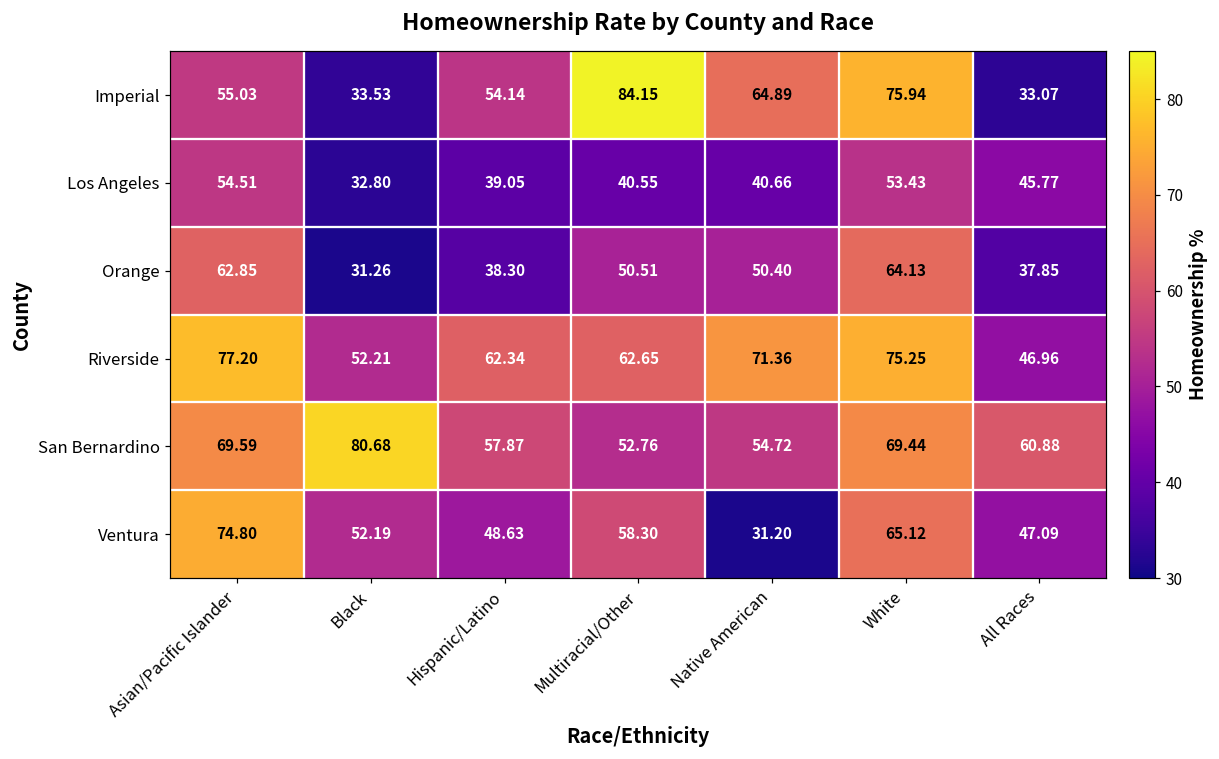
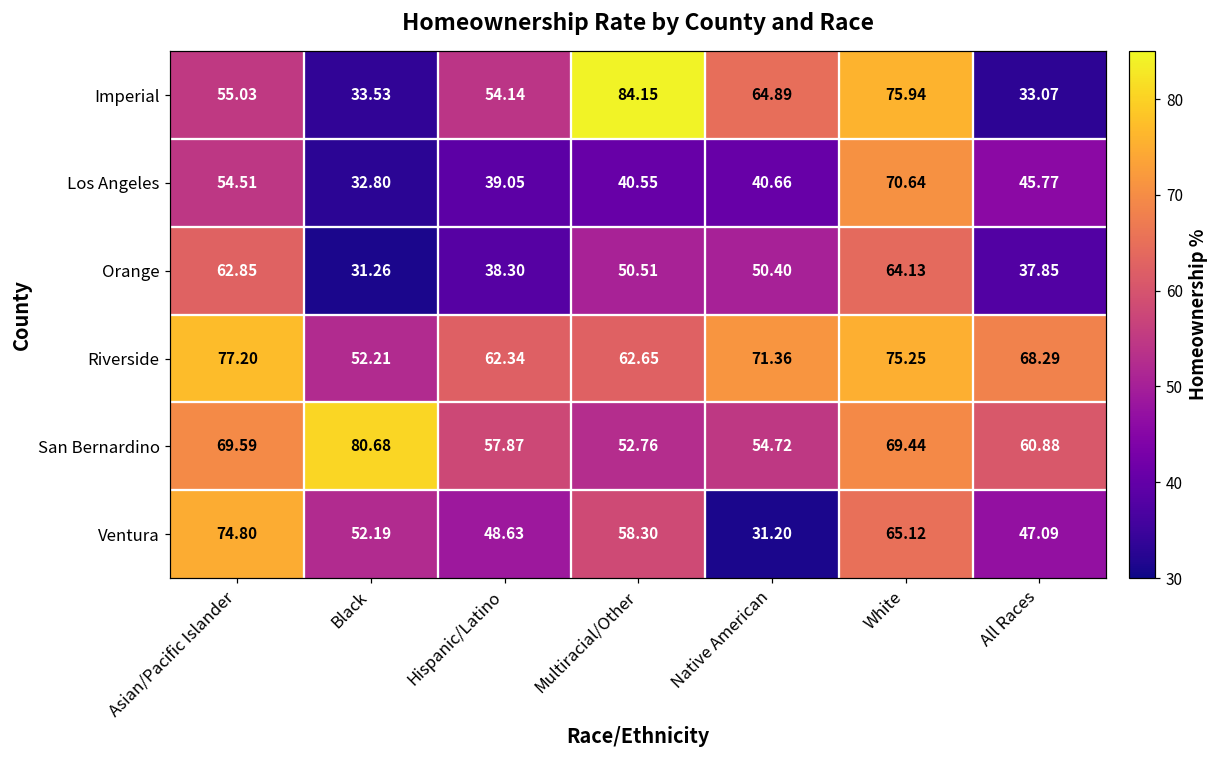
  {
    "Imperial": {
      "Asian/Pacific Islander": 55.03,
      "Black": 33.53,
      "Hispanic/Latino": 54.14,
      "Multiracial/Other": 84.15,
      "Native American": 64.89,
      "White": 75.94,
      "All Races": 33.07
    },
    "Los Angeles": {
      "Asian/Pacific Islander": 54.51,
      "Black": 32.80,
      "Hispanic/Latino": 39.05,
      "Multiracial/Other": 40.55,
      "Native American": 40.66,
-     "White": 53.43,
+     "White": 70.64,
      "All Races": 45.77
    },
    "Orange": {
      "Asian/Pacific Islander": 62.85,
      "Black": 31.26,
      "Hispanic/Latino": 38.30,
      "Multiracial/Other": 50.51,
      "Native American": 50.40,
      "White": 64.13,
      "All Races": 37.85
    },
    "Riverside": {
      "Asian/Pacific Islander": 77.20,
      "Black": 52.21,
      "Hispanic/Latino": 62.34,
      "Multiracial/Other": 62.65,
      "Native American": 71.36,
      "White": 75.25,
-     "All Races": 46.96
+     "All Races": 68.29
    },
    "San Bernardino": {
      "Asian/Pacific Islander": 69.59,
      "Black": 80.68,
      "Hispanic/Latino": 57.87,
      "Multiracial/Other": 52.76,
      "Native American": 54.72,
      "White": 69.44,
      "All Races": 60.88
    },
    "Ventura": {
      "Asian/Pacific Islander": 74.80,
      "Black": 52.19,
      "Hispanic/Latino": 48.63,
      "Multiracial/Other": 58.30,
      "Native American": 31.20,
      "White": 65.12,
      "All Races": 47.09
    }
  }
